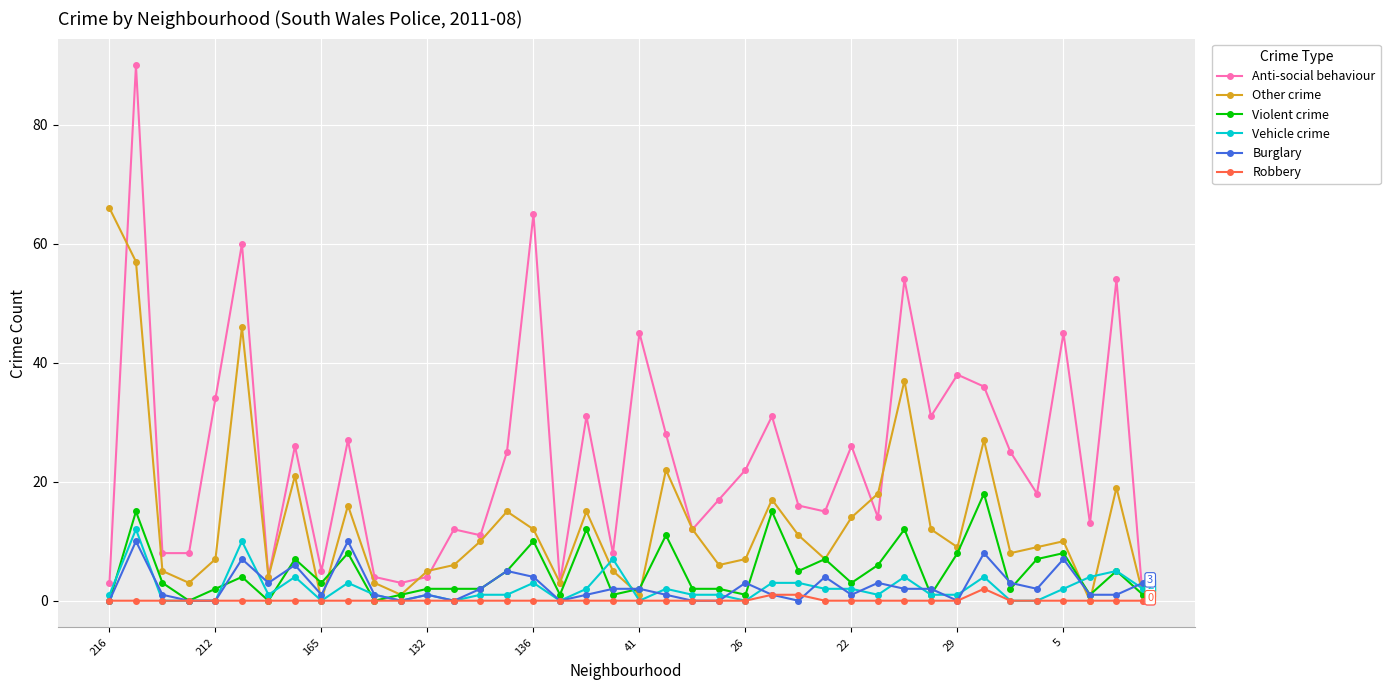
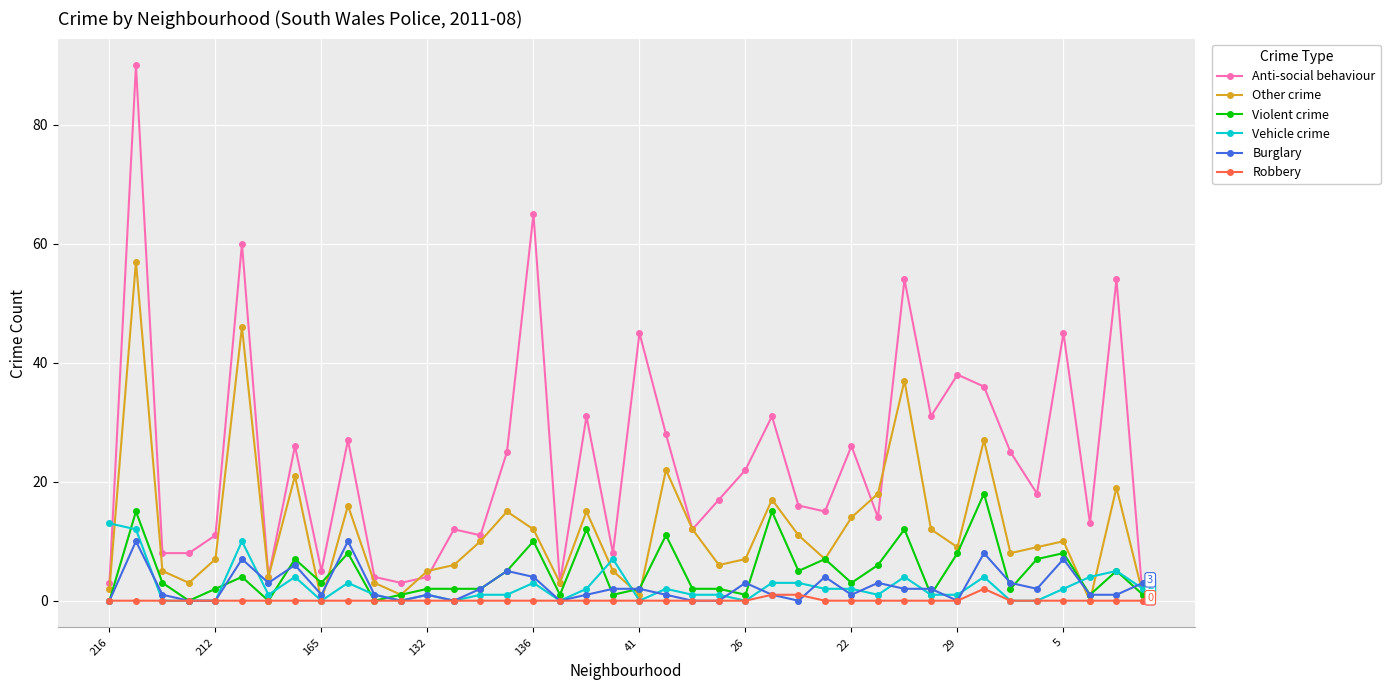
  {
    "Anti-social behaviour": {
      "216": 3,
-     "212": 34,
+     "212": 11,
      "165": 5,
      "132": 4,
      "136": 65,
      "41": 45,
      "26": 22,
      "22": 26,
      "29": 38,
      "5": 45
    },
    "Other crime": {
-     "216": 66,
+     "216": 2,
      "212": 7,
      "132": 5,
      "136": 12,
      "41": 1,
      "26": 7,
      "22": 14,
      "29": 9,
      "5": 10
    },
    "Violent crime": {
      "212": 2,
      "165": 3,
      "132": 2,
      "136": 10,
      "26": 1,
      "22": 3,
      "29": 8,
      "5": 8
    },
    "Vehicle crime": {
-     "216": 1,
+     "216": 13,
      "136": 3,
      "22": 2,
      "29": 1,
      "5": 2
    },
    "Burglary": {
      "165": 1,
      "136": 4,
      "26": 3,
      "22": 1,
      "5": 7
    },
    "Robbery": {
      "132": 0,
      "136": 0,
      "22": 0,
      "5": 0
    }
  }
